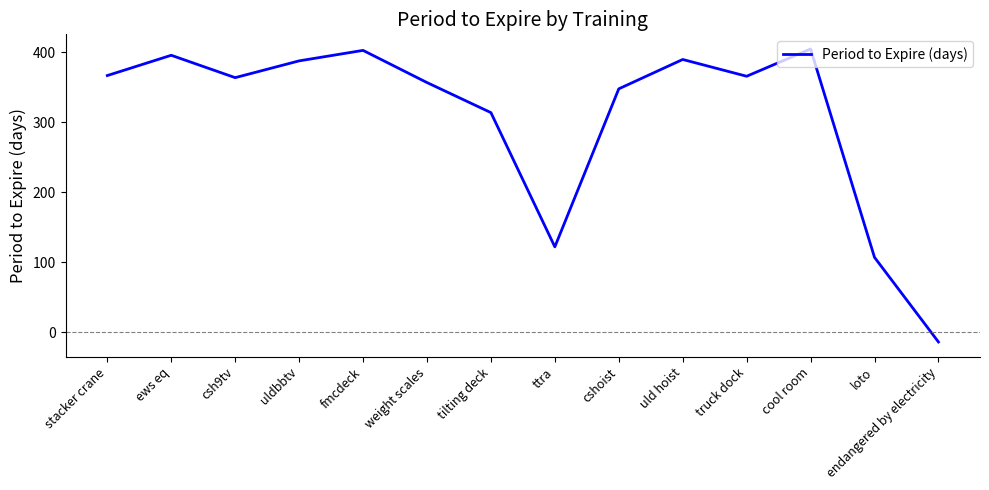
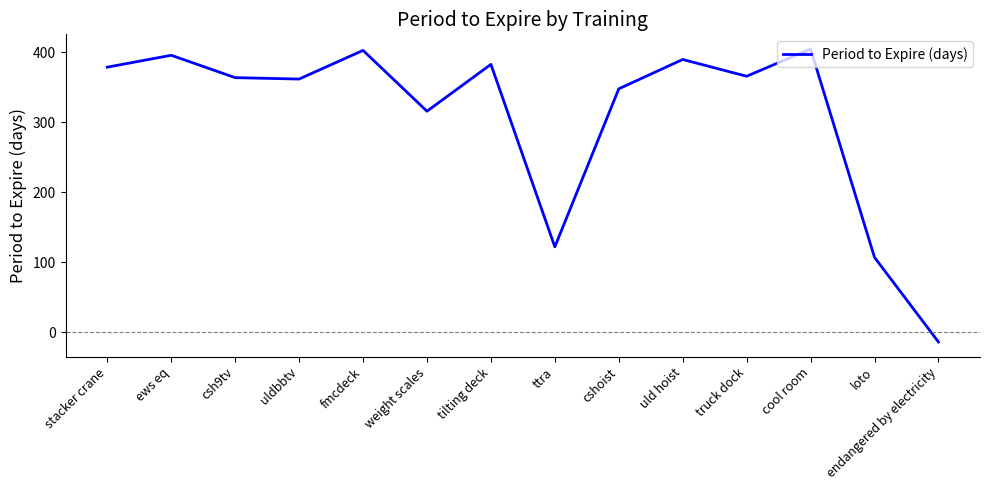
  {
-   "stacker crane": 370,
+   "stacker crane": 380,
    "ews eq": 400,
    "csh9tv": 360,
-   "uldbbtv": 390,
+   "uldbbtv": 360,
    "fmcdeck": 400,
-   "weight scales": 360,
-   "tilting deck": 310,
+   "weight scales": 320,
+   "tilting deck": 380,
    "ttra": 120,
    "cshoist": 350,
    "uld hoist": 390,
    "truck dock": 370,
    "loto": 110,
    "endangered by electricity": -10
  }
